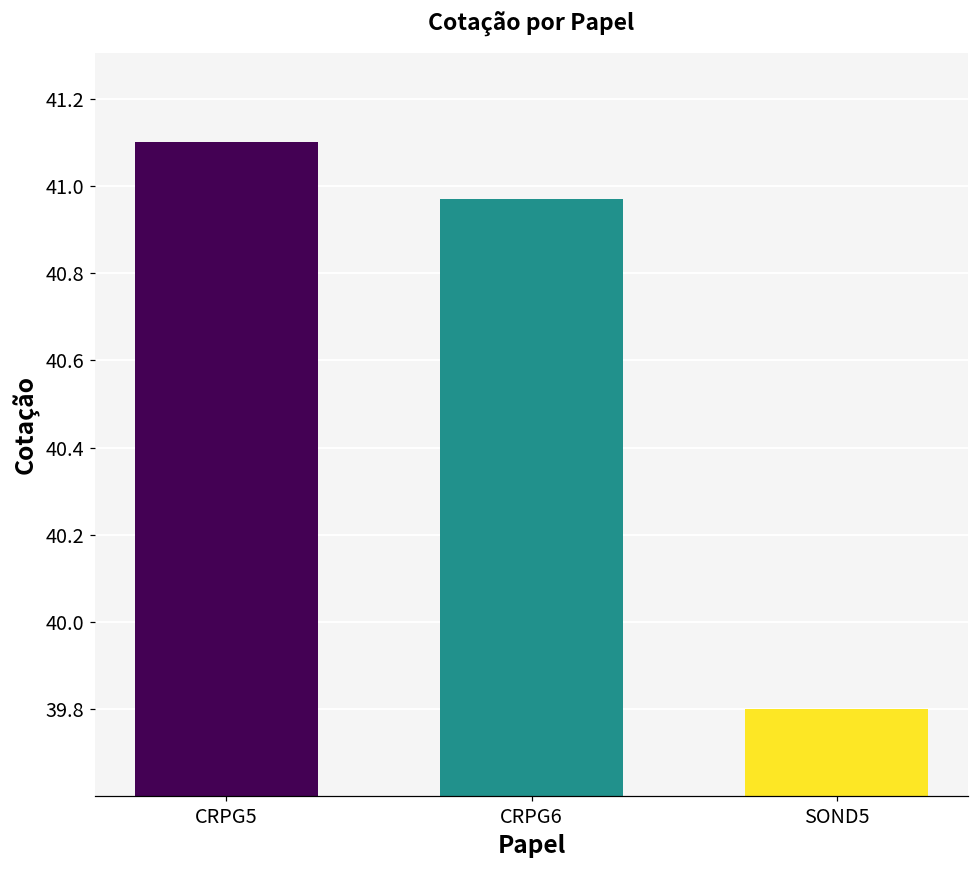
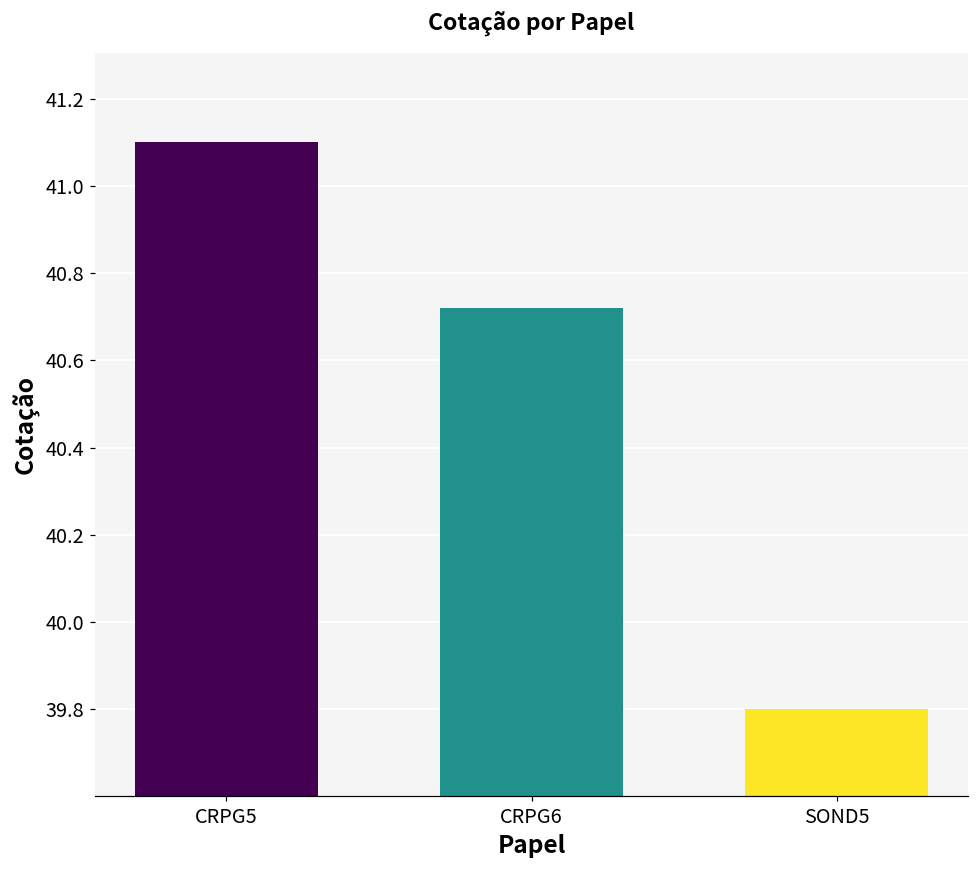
  {
    "CRPG5": 41.10,
-   "CRPG6": 40.97,
+   "CRPG6": 40.72,
    "SOND5": 39.80
  }
